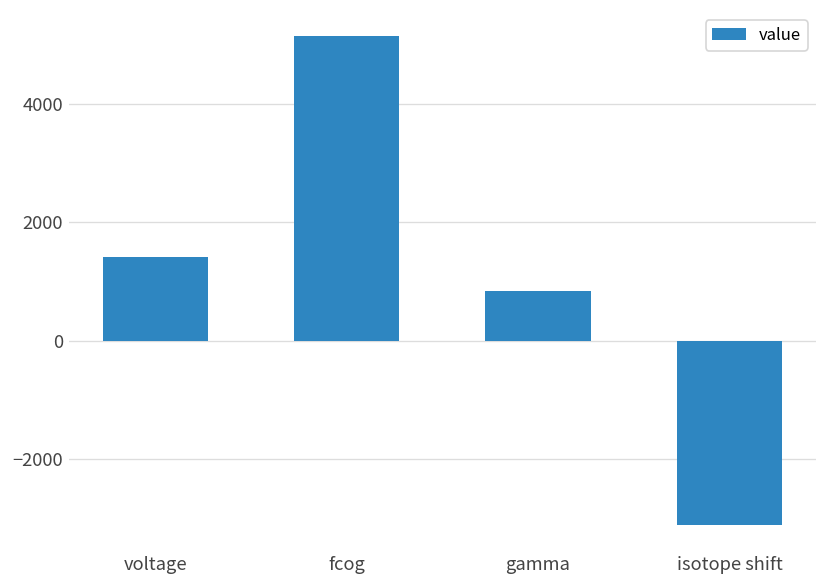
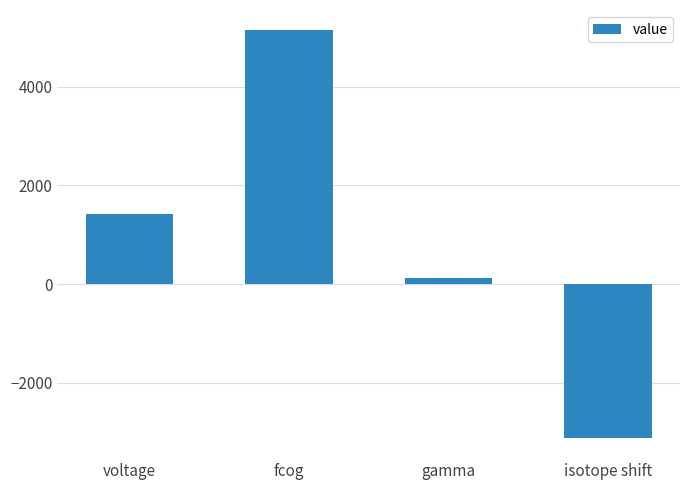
  {
    "voltage": 1400,
    "fcog": 5100,
-   "gamma": 800,
+   "gamma": 100,
    "isotope shift": -3100
  }
